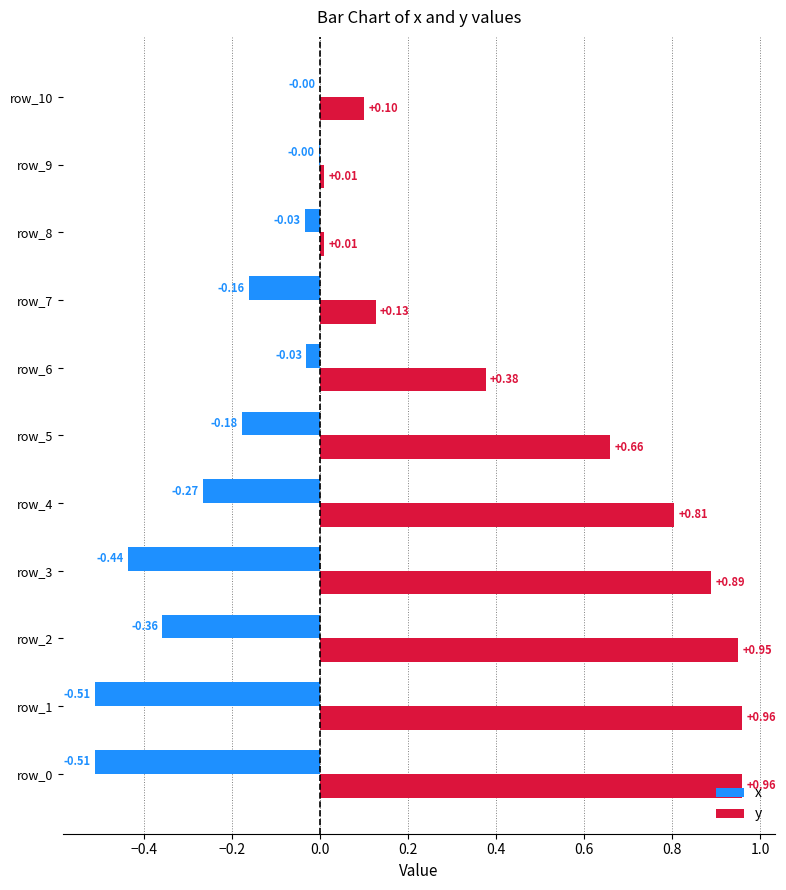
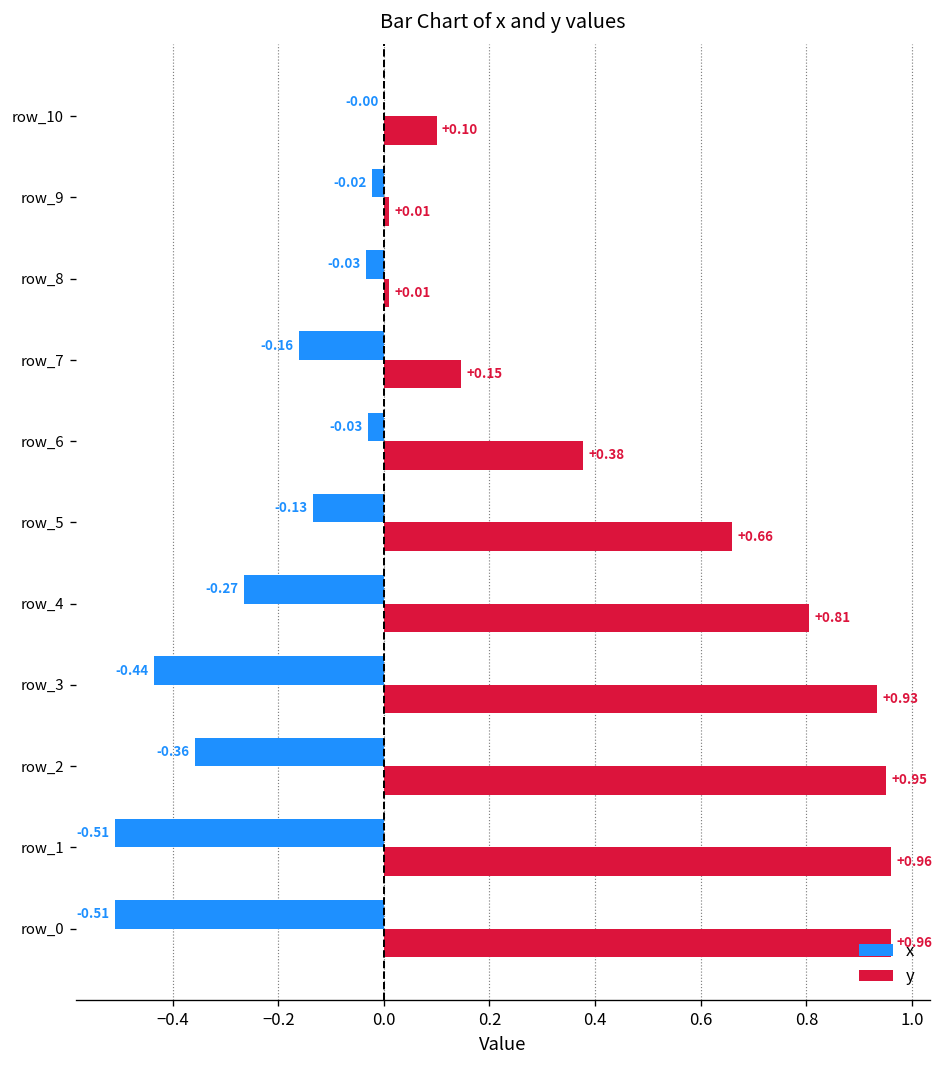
  {
    "x": {
      "row_10": "-0.00",
-     "row_9": "-0.00",
+     "row_9": "-0.02",
      "row_8": "-0.03",
      "row_7": "-0.16",
      "row_6": "-0.03",
-     "row_5": "-0.18",
+     "row_5": "-0.13",
      "row_4": "-0.27",
      "row_3": "-0.44",
      "row_2": "-0.36",
      "row_1": "-0.51",
      "row_0": "-0.51"
    },
    "y": {
      "row_10": "+0.10",
      "row_9": "+0.01",
      "row_8": "+0.01",
-     "row_7": "+0.13",
+     "row_7": "+0.15",
      "row_6": "+0.38",
      "row_5": "+0.66",
      "row_4": "+0.81",
-     "row_3": "+0.89",
+     "row_3": "+0.93",
      "row_2": "+0.95",
      "row_1": "+0.96",
      "row_0": "+0.96"
    }
  }
